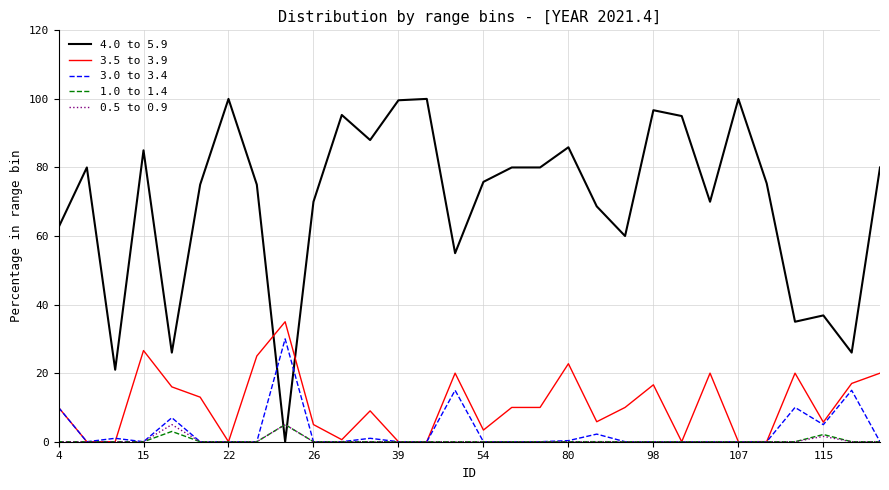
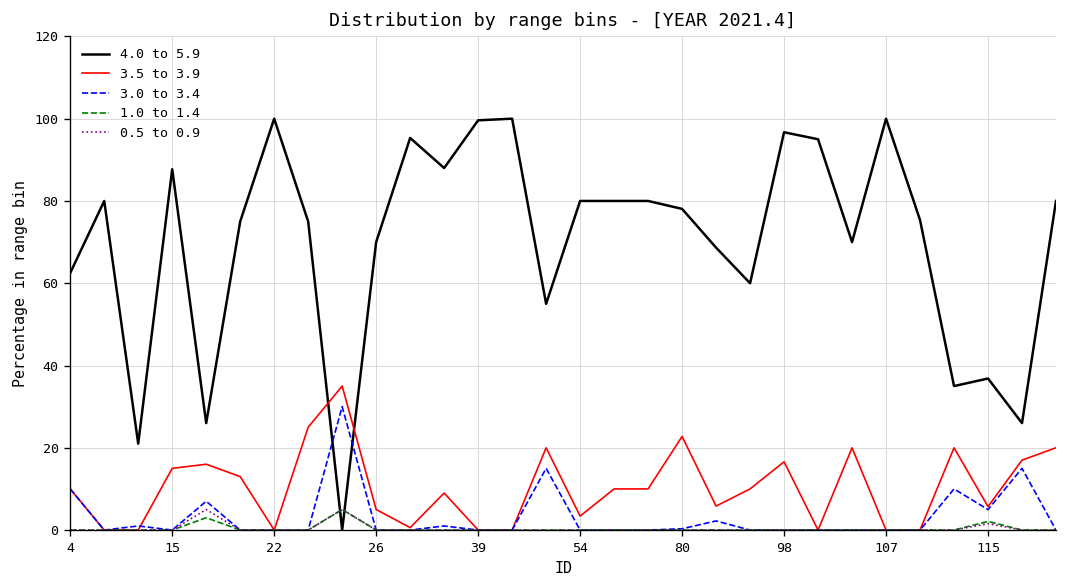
  {
    "4.0 to 5.9": {
-     "15": 85,
+     "15": 88,
      "39": 100,
-     "54": 76,
-     "80": 86,
+     "54": 80,
+     "80": 78,
      "98": 97,
      "107": 100,
      "115": 37
    },
    "3.5 to 3.9": {
-     "15": 27,
+     "15": 15,
      "54": 3,
      "80": 23,
      "98": 17
    }
  }
